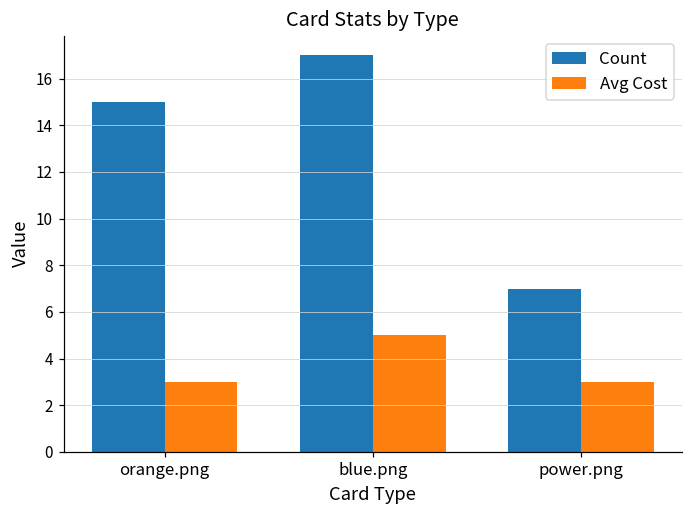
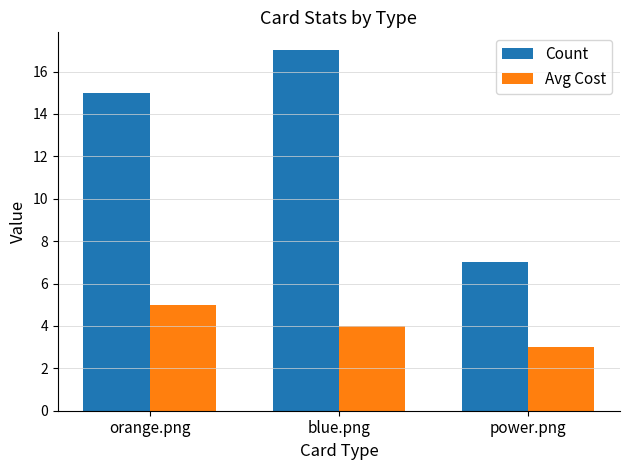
  {
    "Count": {
      "orange.png": 15,
      "blue.png": 17,
      "power.png": 7
    },
    "Avg Cost": {
-     "orange.png": 3,
-     "blue.png": 5,
+     "orange.png": 5,
+     "blue.png": 4,
      "power.png": 3
    }
  }
